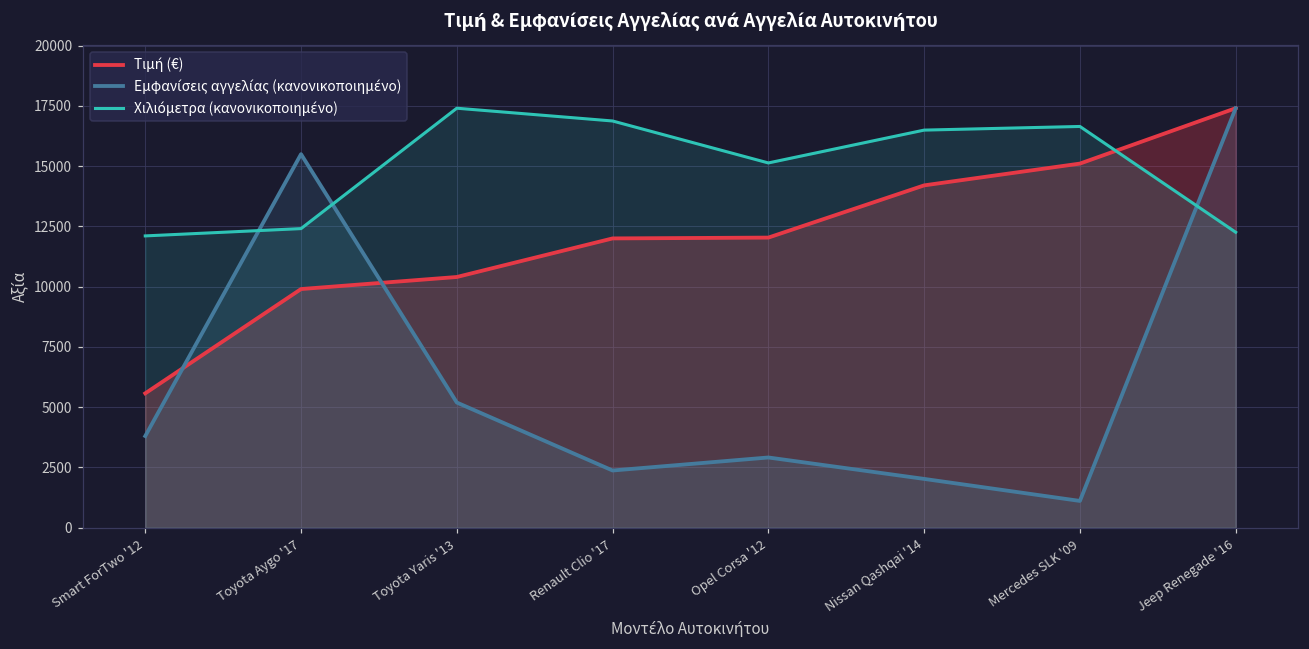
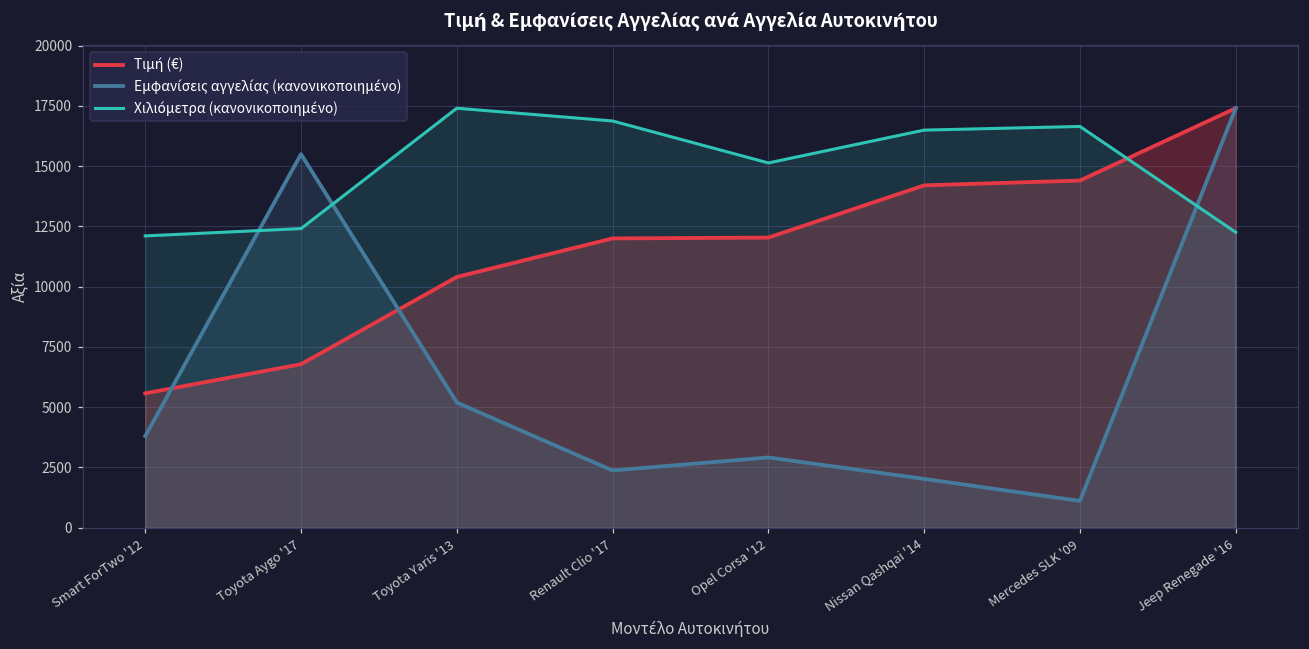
  {
    "Τιμή (€)": {
      "Smart ForTwo '12": 5600,
-     "Toyota Aygo '17": 9900,
+     "Toyota Aygo '17": 6800,
      "Toyota Yaris '13": 10400,
      "Renault Clio '17": 12000,
      "Opel Corsa '12": 12000,
      "Nissan Qashqai '14": 14200,
-     "Mercedes SLK '09": 15100
+     "Mercedes SLK '09": 14400
    },
    "Εμφανίσεις αγγελίας (κανονικοποιημένο)": {
      "Smart ForTwo '12": 3800,
      "Toyota Aygo '17": 15500,
      "Toyota Yaris '13": 5200,
      "Renault Clio '17": 2400,
      "Opel Corsa '12": 2900,
      "Nissan Qashqai '14": 2000,
      "Mercedes SLK '09": 1100
    },
    "Χιλιόμετρα (κανονικοποιημένο)": {
      "Smart ForTwo '12": 12100,
      "Toyota Aygo '17": 12400,
      "Toyota Yaris '13": 17400,
      "Renault Clio '17": 16900,
      "Opel Corsa '12": 15100,
      "Nissan Qashqai '14": 16500,
      "Mercedes SLK '09": 16600,
      "Jeep Renegade '16": 12300
    }
  }
